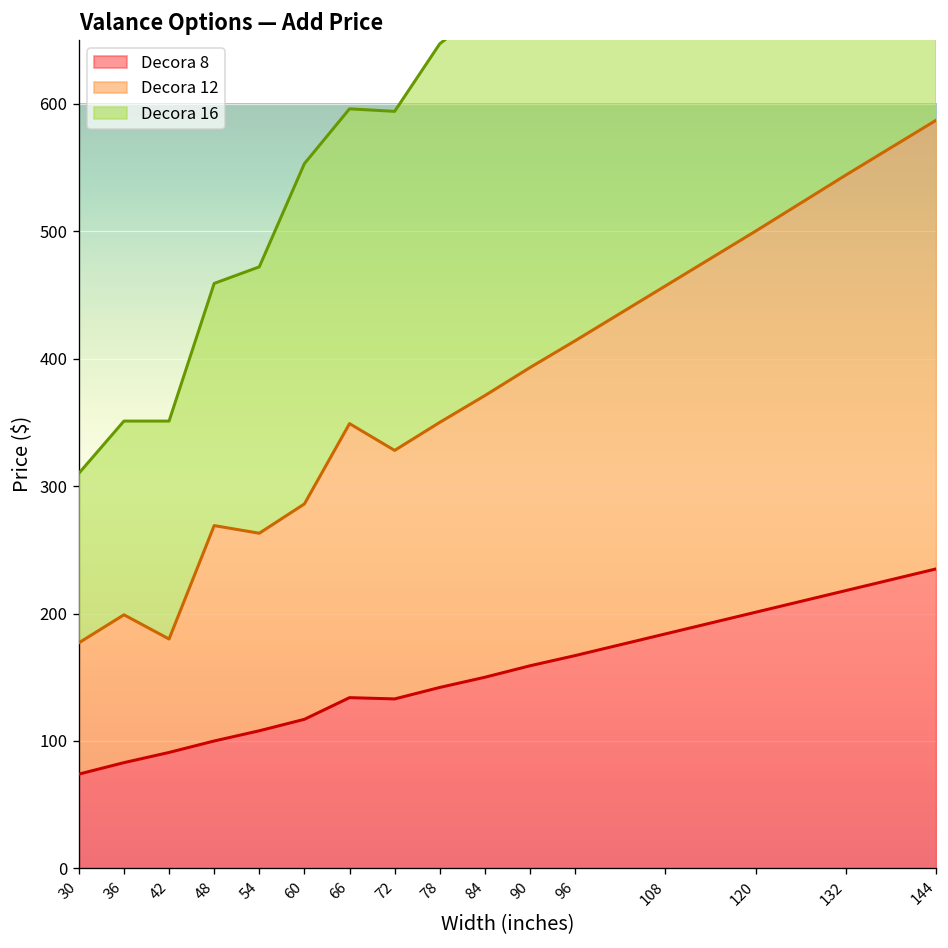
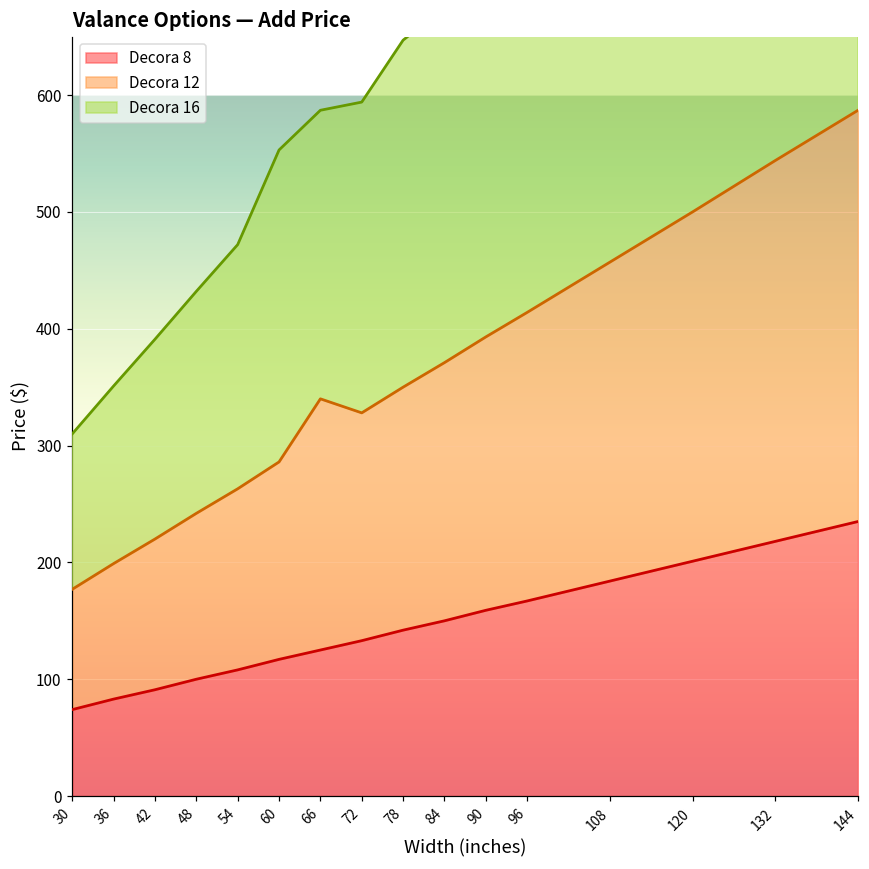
  {
    "Decora 8": {
      "30": 74,
      "36": 83,
      "42": 91,
      "48": 100,
      "54": 108,
      "60": 117,
-     "66": 134,
+     "66": 125,
      "72": 133,
      "78": 142,
      "84": 150,
      "90": 159,
      "96": 167,
      "108": 184,
      "120": 201,
      "132": 218,
      "144": 235
    },
    "Decora 12": {
      "30": 103,
      "36": 116,
-     "42": 89,
-     "48": 169,
+     "42": 129,
+     "48": 142,
      "54": 155,
      "60": 169,
      "66": 215,
      "72": 195,
      "78": 208,
      "84": 221,
      "90": 234,
      "96": 247,
      "108": 273,
      "120": 299,
      "132": 326,
      "144": 352
    },
    "Decora 16": {
      "30": 133,
      "36": 152,
      "42": 171,
      "48": 190,
      "54": 209,
      "60": 267,
      "66": 247,
      "72": 266,
      "78": 297
    }
  }
